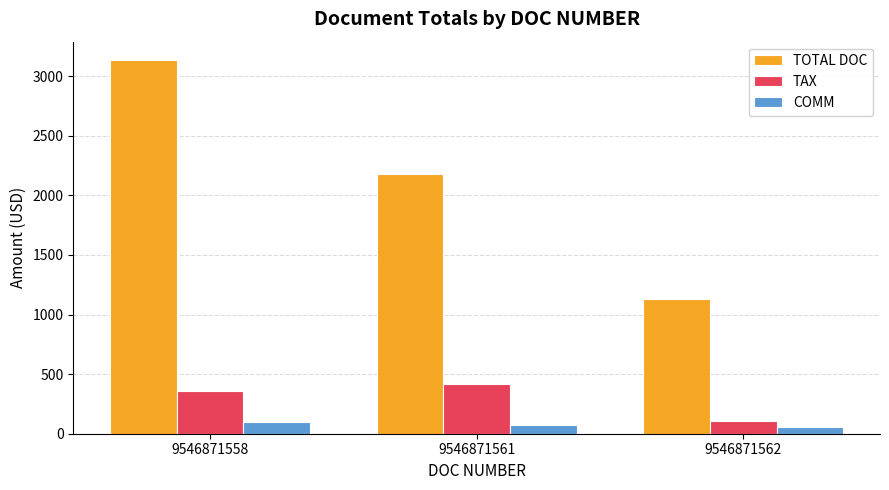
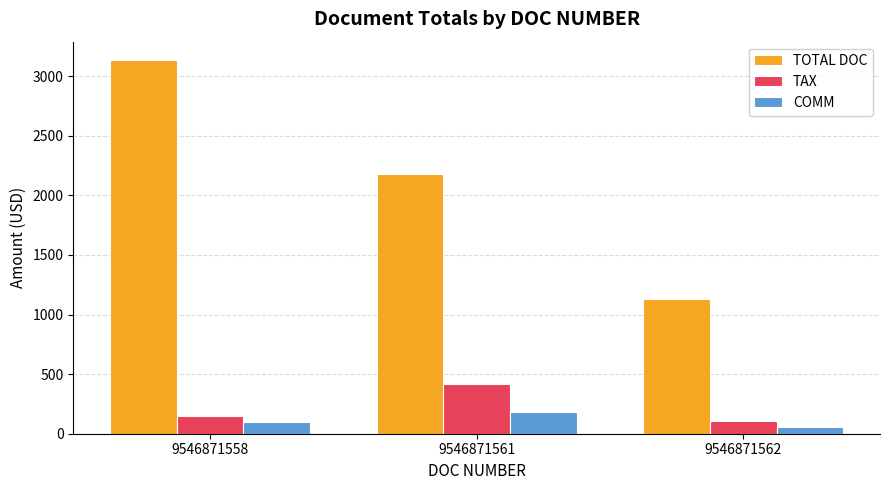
  {
    "TOTAL DOC": {
      "9546871558": 3130,
      "9546871561": 2180,
      "9546871562": 1130
    },
    "TAX": {
-     "9546871558": 360,
+     "9546871558": 150,
      "9546871561": 420,
      "9546871562": 110
    },
    "COMM": {
      "9546871558": 100,
-     "9546871561": 80,
+     "9546871561": 180,
      "9546871562": 60
    }
  }
